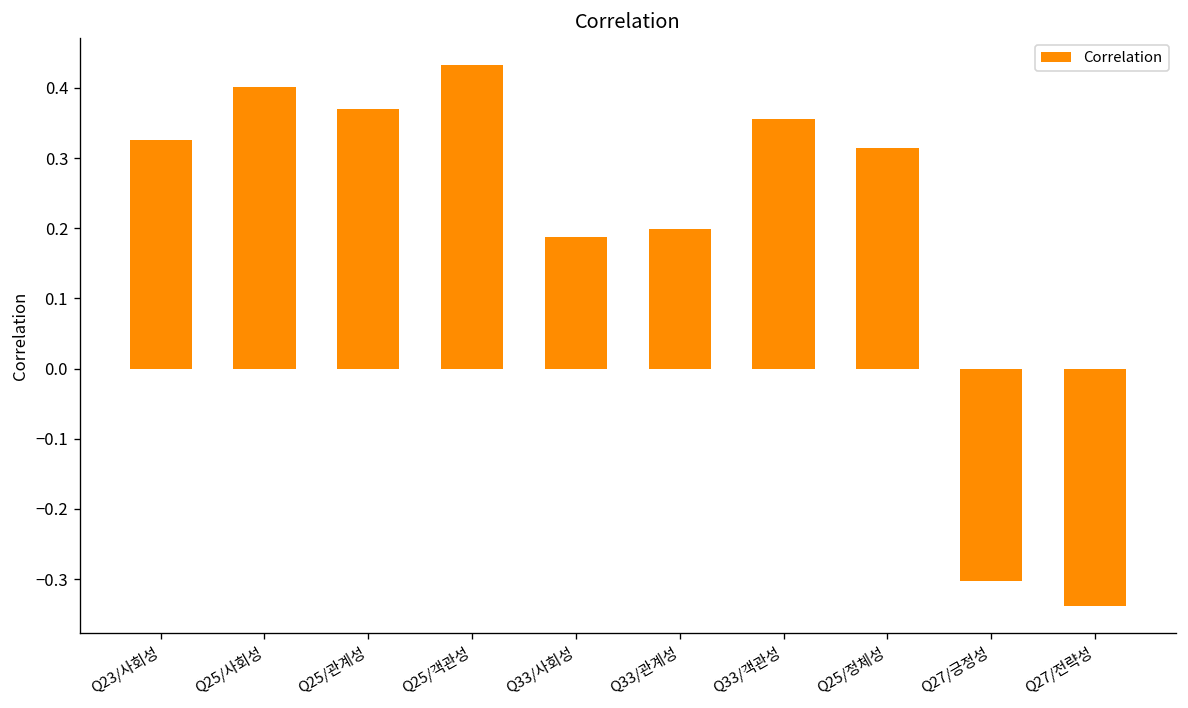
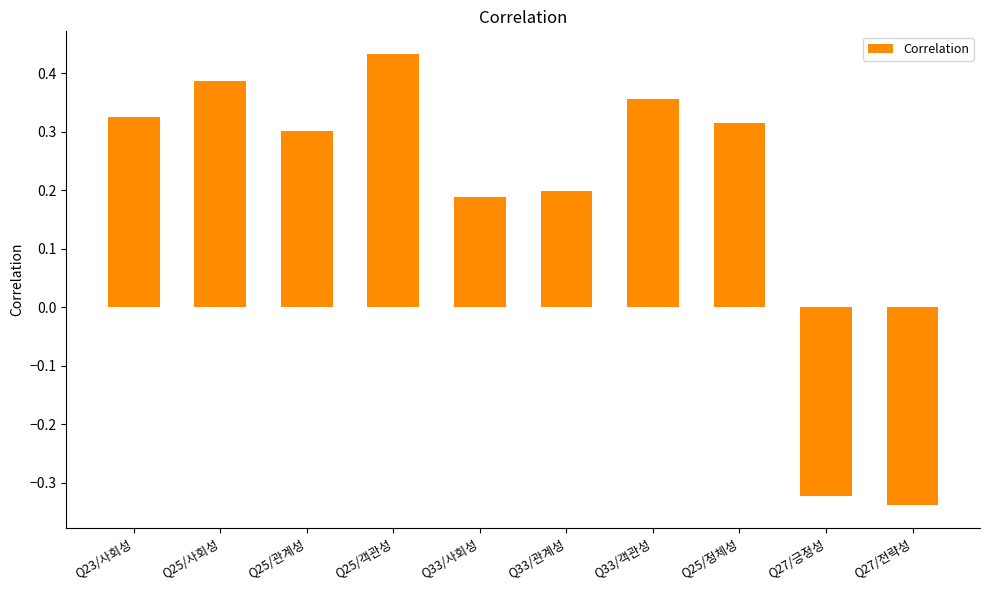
  {
    "Q23/사회성": 0.33,
-   "Q25/사회성": 0.40,
-   "Q25/관계성": 0.37,
+   "Q25/사회성": 0.39,
+   "Q25/관계성": 0.30,
    "Q25/객관성": 0.43,
    "Q33/사회성": 0.19,
    "Q33/관계성": 0.20,
    "Q33/객관성": 0.36,
    "Q25/정체성": 0.31,
-   "Q27/긍정성": -0.30,
+   "Q27/긍정성": -0.32,
    "Q27/전략성": -0.34
  }
